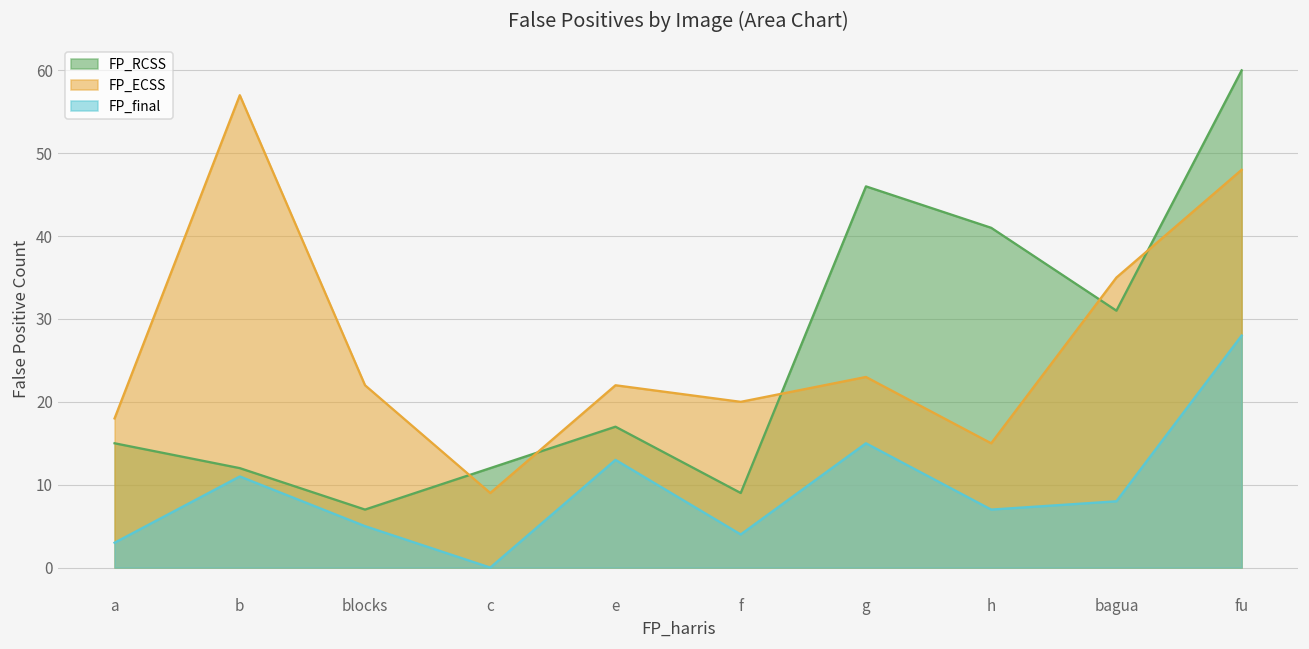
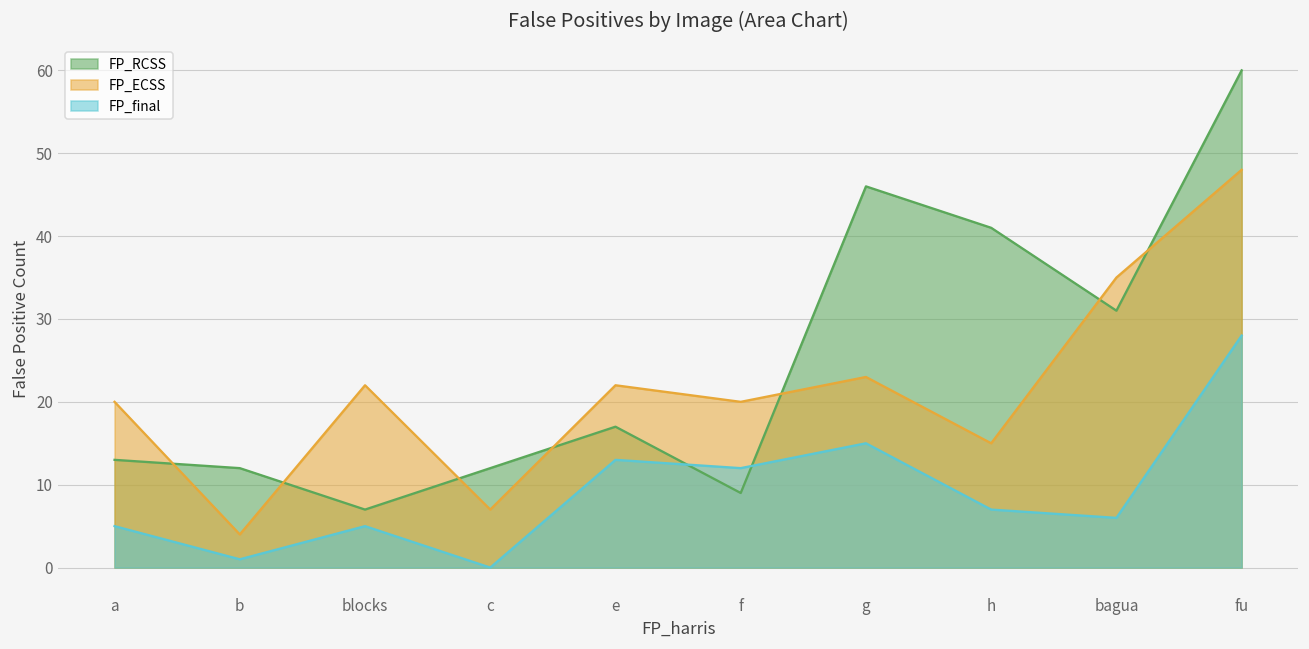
  {
    "FP_RCSS": {
-     "a": 15,
+     "a": 13,
      "b": 12,
      "blocks": 7,
      "c": 12,
      "e": 17,
      "f": 9,
      "g": 46,
      "h": 41,
      "bagua": 31,
      "fu": 60
    },
    "FP_ECSS": {
-     "a": 18,
-     "b": 57,
+     "a": 20,
+     "b": 4,
      "blocks": 22,
-     "c": 9,
+     "c": 7,
      "e": 22,
      "f": 20,
      "g": 23,
      "h": 15,
      "bagua": 35,
      "fu": 48
    },
    "FP_final": {
-     "a": 3,
-     "b": 11,
+     "a": 5,
+     "b": 1,
      "blocks": 5,
      "c": 0,
      "e": 13,
-     "f": 4,
+     "f": 12,
      "g": 15,
      "h": 7,
-     "bagua": 8,
+     "bagua": 6,
      "fu": 28
    }
  }
